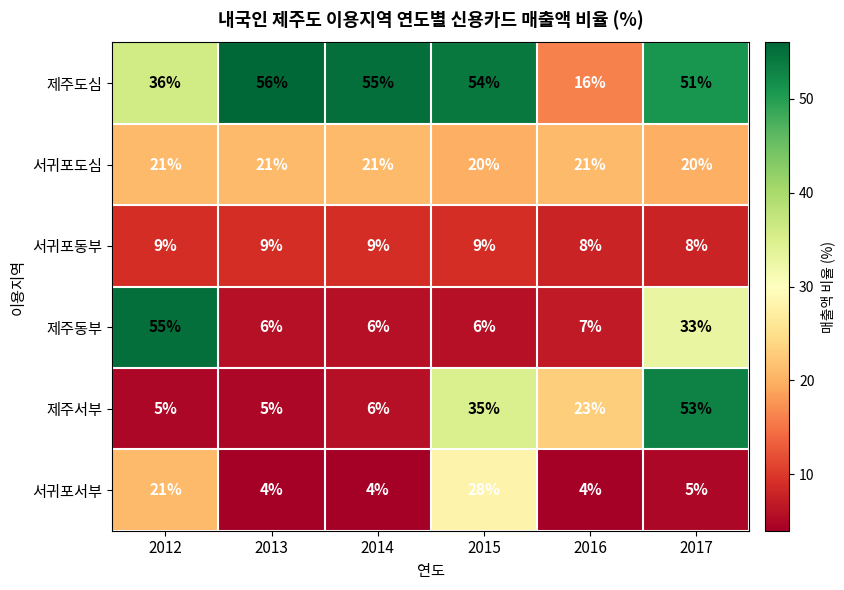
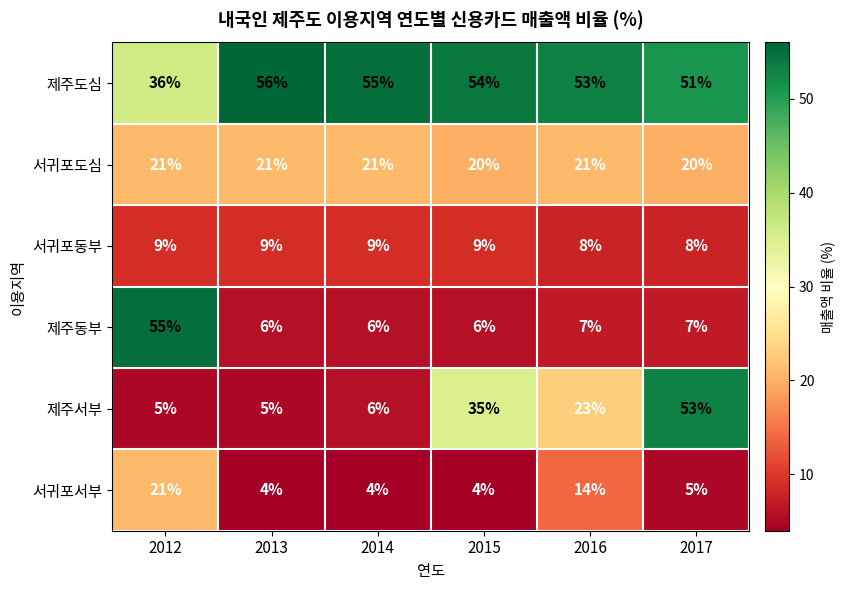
  {
    "제주도심": {
      "2012": "36%",
      "2013": "56%",
      "2014": "55%",
      "2015": "54%",
-     "2016": "16%",
+     "2016": "53%",
      "2017": "51%"
    },
    "서귀포도심": {
      "2012": "21%",
      "2013": "21%",
      "2014": "21%",
      "2015": "20%",
      "2016": "21%",
      "2017": "20%"
    },
    "서귀포동부": {
      "2012": "9%",
      "2013": "9%",
      "2014": "9%",
      "2015": "9%",
      "2016": "8%",
      "2017": "8%"
    },
    "제주동부": {
      "2012": "55%",
      "2013": "6%",
      "2014": "6%",
      "2015": "6%",
      "2016": "7%",
-     "2017": "33%"
+     "2017": "7%"
    },
    "제주서부": {
      "2012": "5%",
      "2013": "5%",
      "2014": "6%",
      "2015": "35%",
      "2016": "23%",
      "2017": "53%"
    },
    "서귀포서부": {
      "2012": "21%",
      "2013": "4%",
      "2014": "4%",
-     "2015": "28%",
-     "2016": "4%",
+     "2015": "4%",
+     "2016": "14%",
      "2017": "5%"
    }
  }
